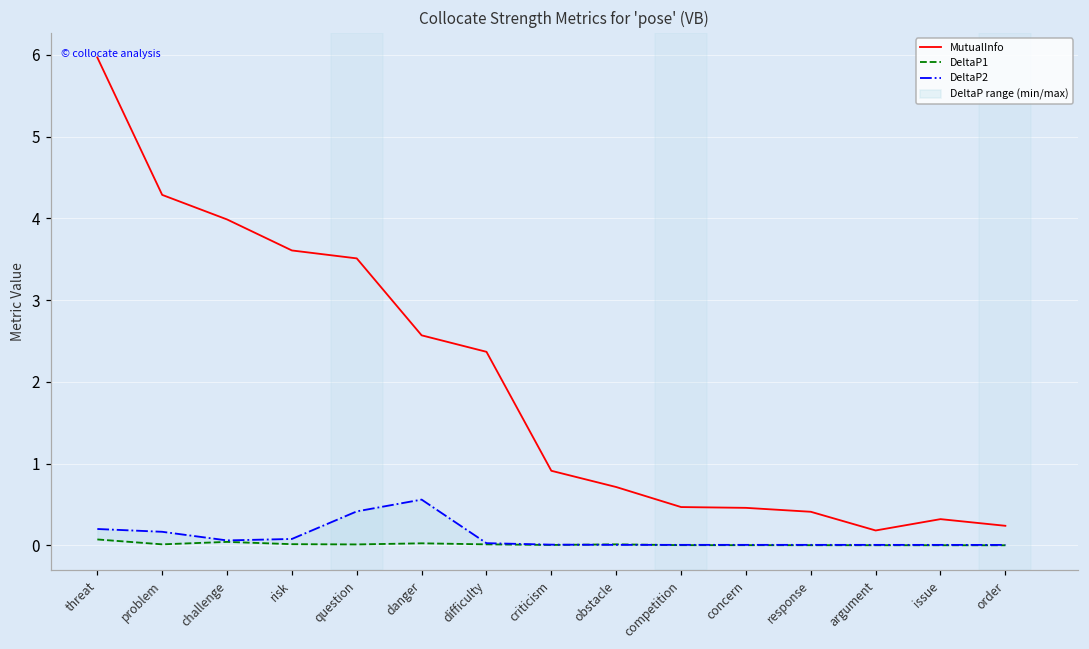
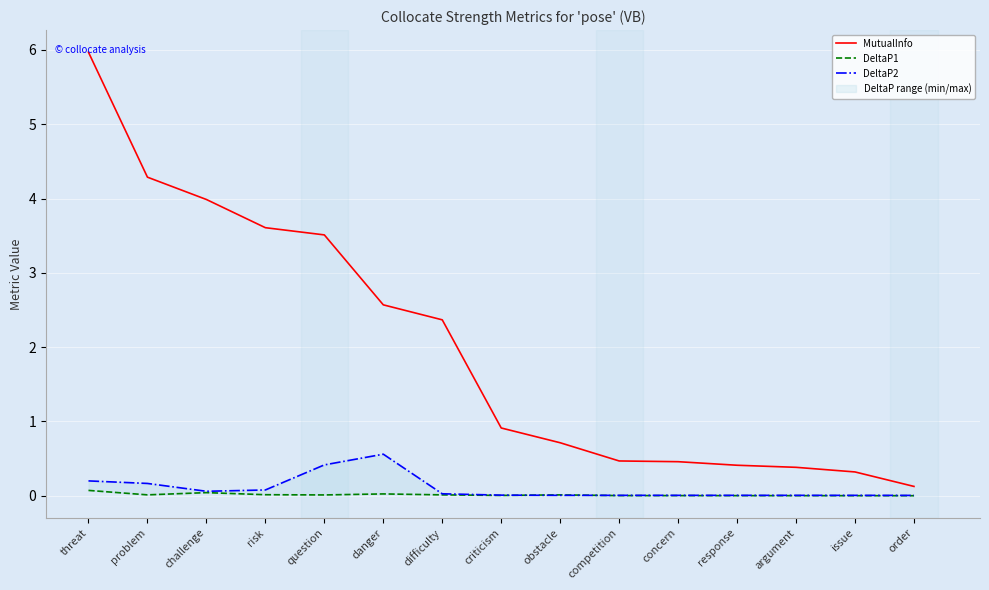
  {
    "MutualInfo": {
      "threat": 6.0,
      "problem": 4.3,
      "challenge": 4.0,
      "risk": 3.6,
      "question": 3.5,
      "danger": 2.6,
      "difficulty": 2.4,
      "criticism": 0.9,
      "obstacle": 0.7,
      "competition": 0.5,
      "concern": 0.5,
      "response": 0.4,
-     "argument": 0.2,
+     "argument": 0.4,
      "issue": 0.3,
-     "order": 0.2
+     "order": 0.1
    },
    "DeltaP1": {
      "threat": 0.1,
      "problem": 0.0,
      "risk": 0.0,
      "question": 0.0,
      "danger": 0.0
    },
    "DeltaP range (min/max)": {
      "threat": 0.2,
      "problem": 0.2,
      "risk": 0.1,
      "question": 0.4,
      "danger": 0.6
    }
  }
